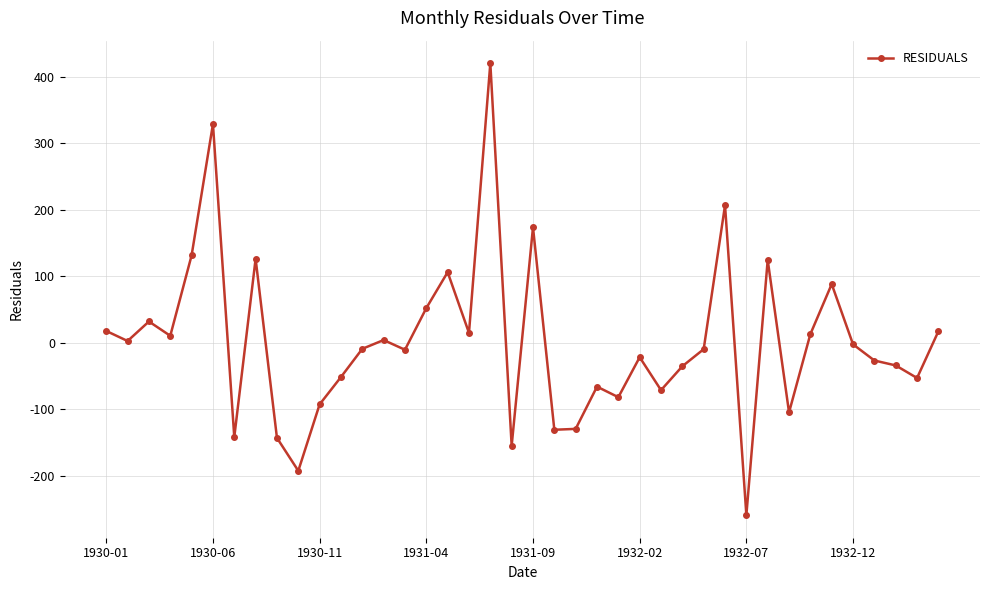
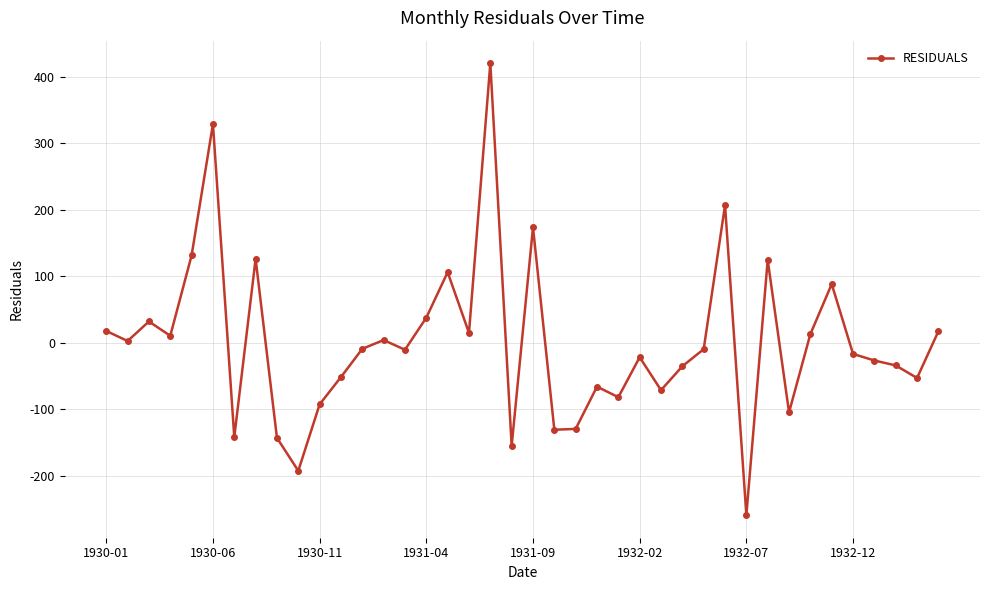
  {
    "1930-01": 20,
    "1930-06": 330,
    "1930-11": -90,
-   "1931-04": 50,
+   "1931-04": 40,
    "1931-09": 170,
    "1932-02": -20,
    "1932-07": -260,
-   "1932-12": 0
+   "1932-12": -20
  }
